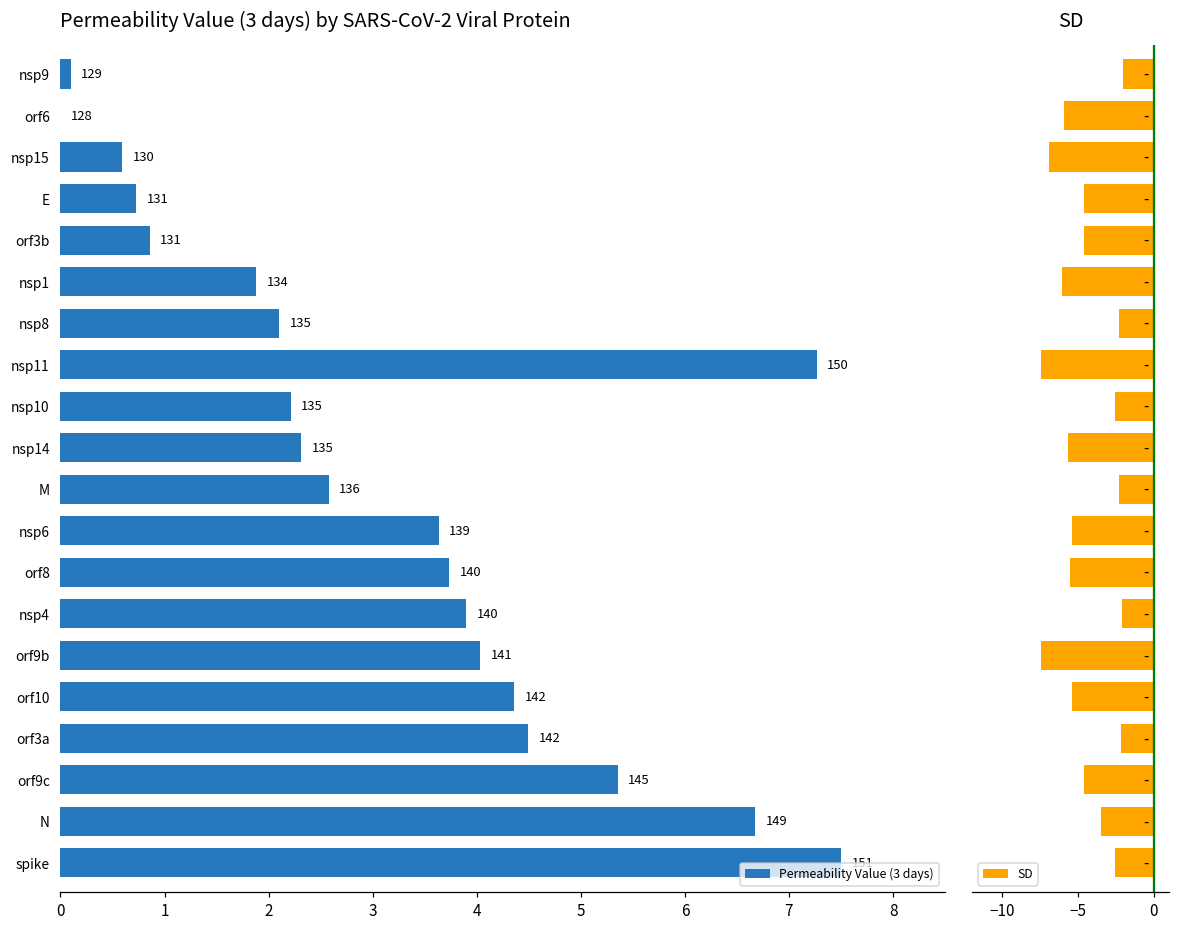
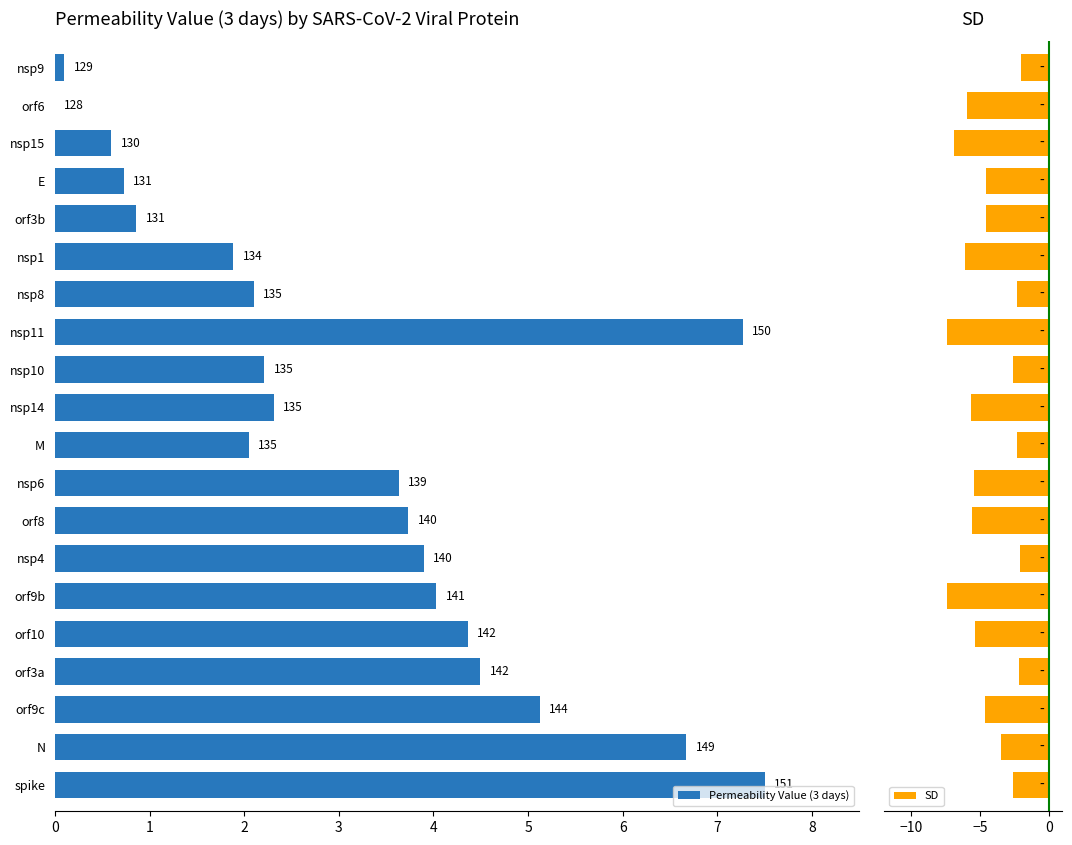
  {
    "Permeability Value (3 days) by SARS-CoV-2 Viral Protein": {
-     "M": 136,
-     "orf9c": 145
+     "M": 135,
+     "orf9c": 144
    }
  }
